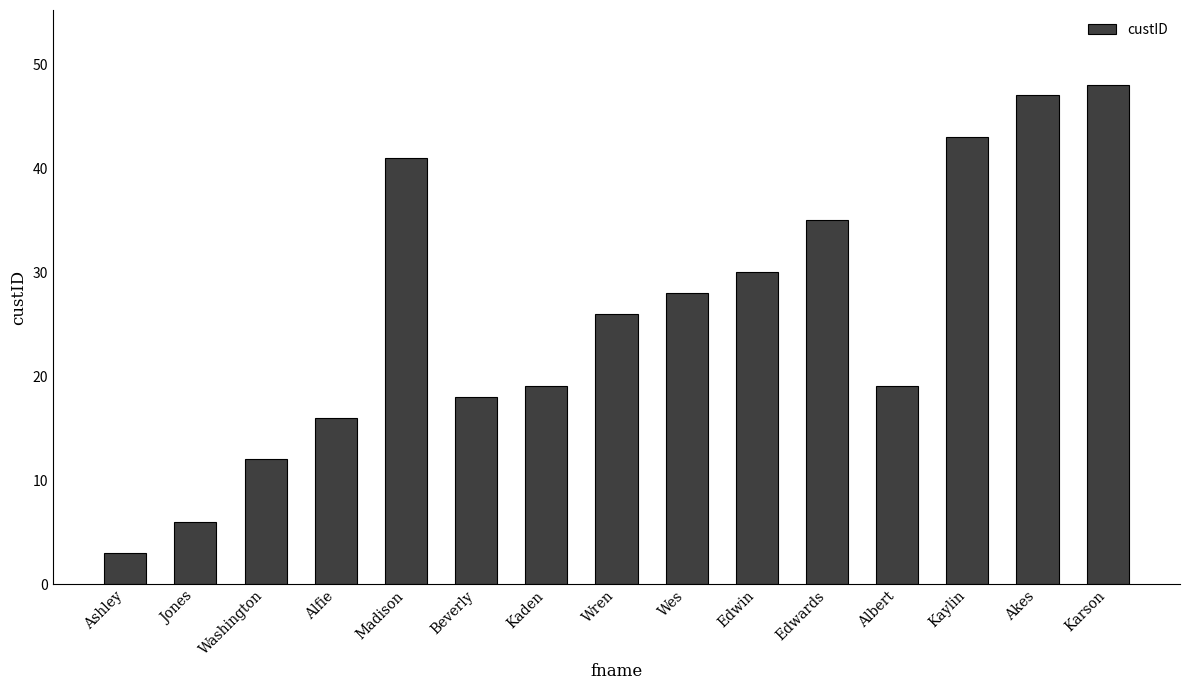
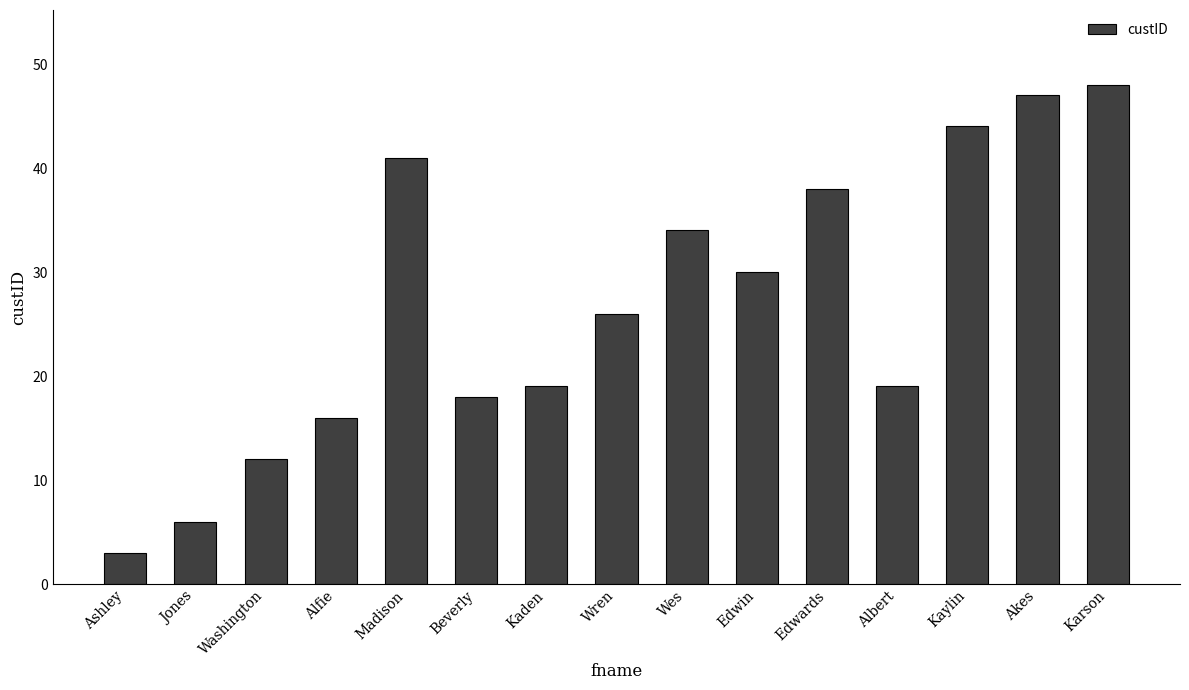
  {
    "Ashley": 3,
    "Jones": 6,
    "Washington": 12,
    "Alfie": 16,
    "Madison": 41,
    "Beverly": 18,
    "Kaden": 19,
    "Wren": 26,
-   "Wes": 28,
+   "Wes": 34,
    "Edwin": 30,
-   "Edwards": 35,
+   "Edwards": 38,
    "Albert": 19,
-   "Kaylin": 43,
+   "Kaylin": 44,
    "Akes": 47,
    "Karson": 48
  }
